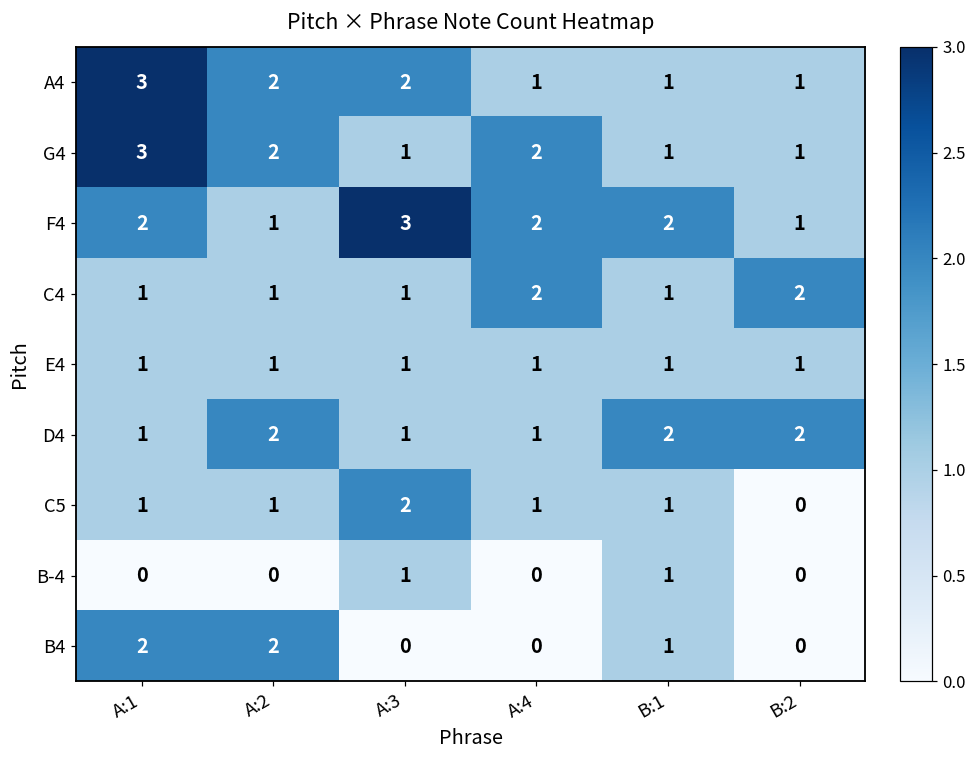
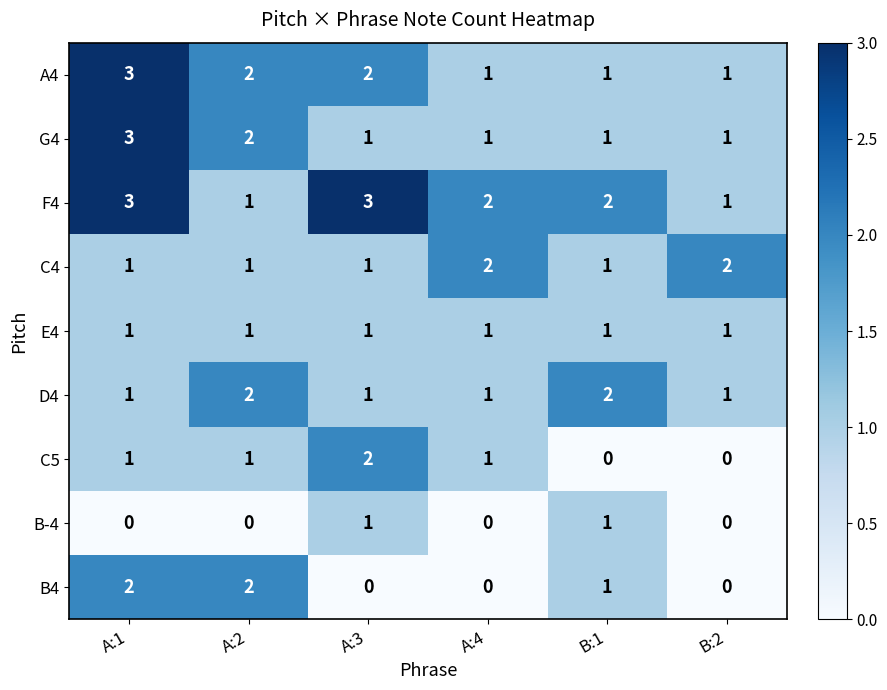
  {
    "A4": {
      "A:1": 3,
      "A:2": 2,
      "A:3": 2,
      "A:4": 1,
      "B:1": 1,
      "B:2": 1
    },
    "G4": {
      "A:1": 3,
      "A:2": 2,
      "A:3": 1,
-     "A:4": 2,
+     "A:4": 1,
      "B:1": 1,
      "B:2": 1
    },
    "F4": {
-     "A:1": 2,
+     "A:1": 3,
      "A:2": 1,
      "A:3": 3,
      "A:4": 2,
      "B:1": 2,
      "B:2": 1
    },
    "C4": {
      "A:1": 1,
      "A:2": 1,
      "A:3": 1,
      "A:4": 2,
      "B:1": 1,
      "B:2": 2
    },
    "E4": {
      "A:1": 1,
      "A:2": 1,
      "A:3": 1,
      "A:4": 1,
      "B:1": 1,
      "B:2": 1
    },
    "D4": {
      "A:1": 1,
      "A:2": 2,
      "A:3": 1,
      "A:4": 1,
      "B:1": 2,
-     "B:2": 2
+     "B:2": 1
    },
    "C5": {
      "A:1": 1,
      "A:2": 1,
      "A:3": 2,
      "A:4": 1,
-     "B:1": 1,
+     "B:1": 0,
      "B:2": 0
    },
    "B-4": {
      "A:1": 0,
      "A:2": 0,
      "A:3": 1,
      "A:4": 0,
      "B:1": 1,
      "B:2": 0
    },
    "B4": {
      "A:1": 2,
      "A:2": 2,
      "A:3": 0,
      "A:4": 0,
      "B:1": 1,
      "B:2": 0
    }
  }
